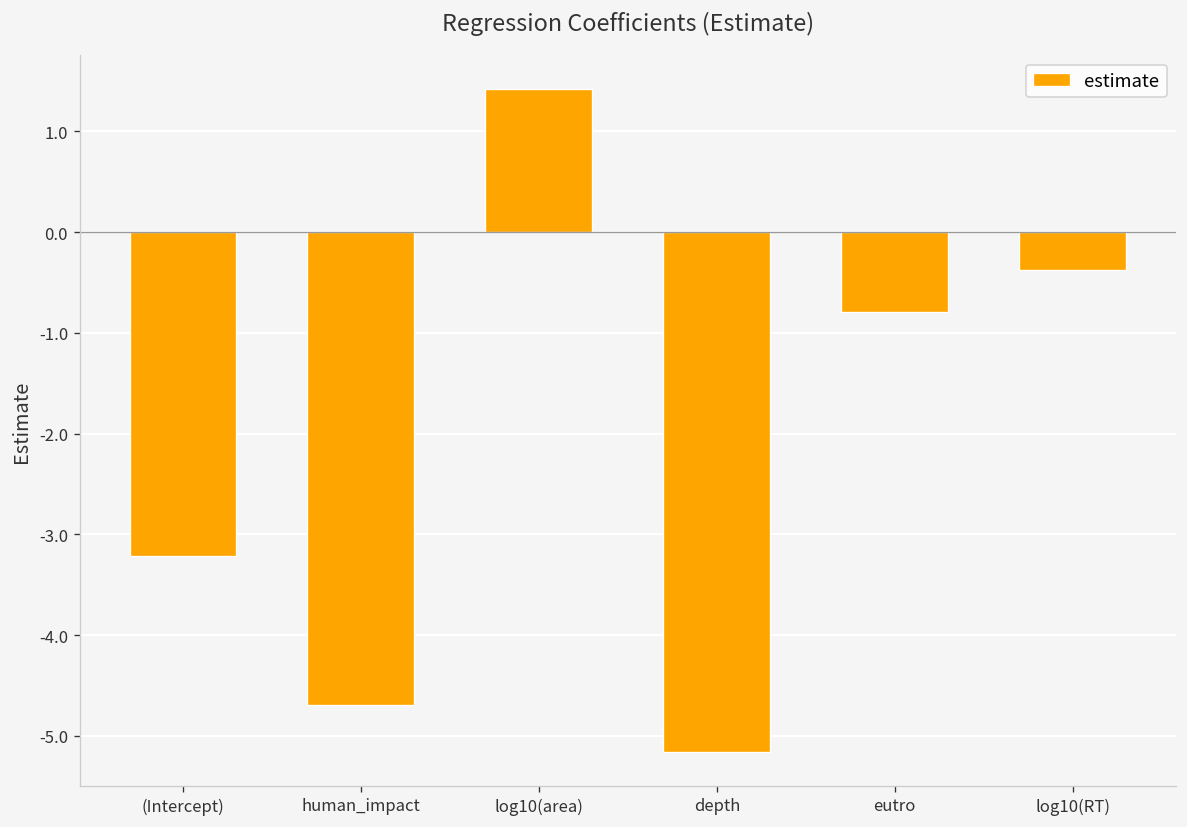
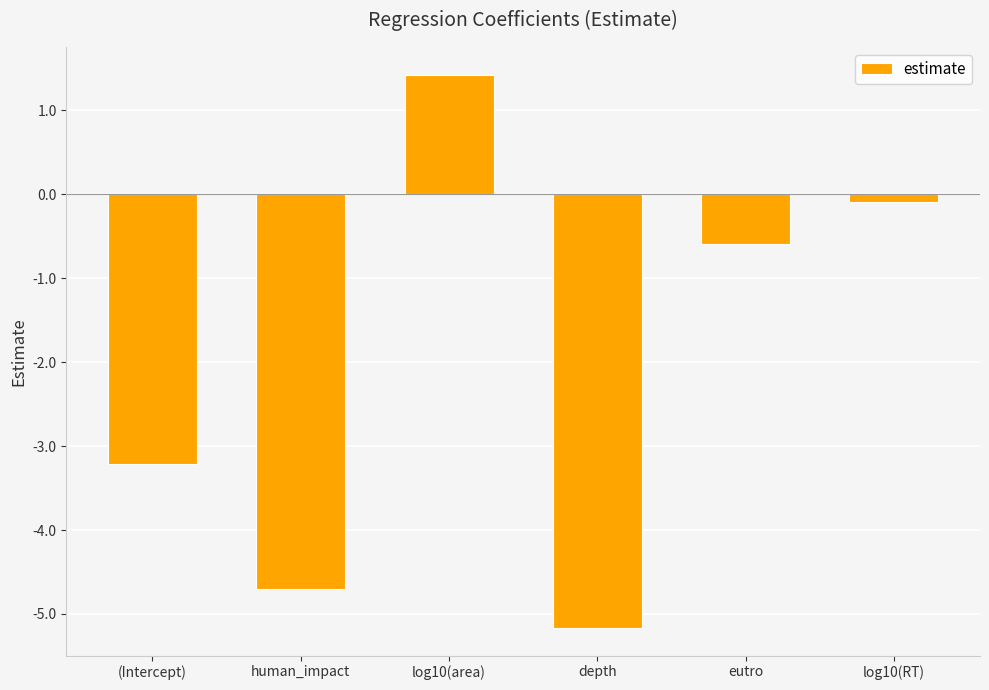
  {
    "(Intercept)": -3.2,
    "human_impact": -4.7,
    "log10(area)": 1.4,
    "depth": -5.2,
-   "eutro": -0.8,
-   "log10(RT)": -0.4
+   "eutro": -0.6,
+   "log10(RT)": -0.1
  }
